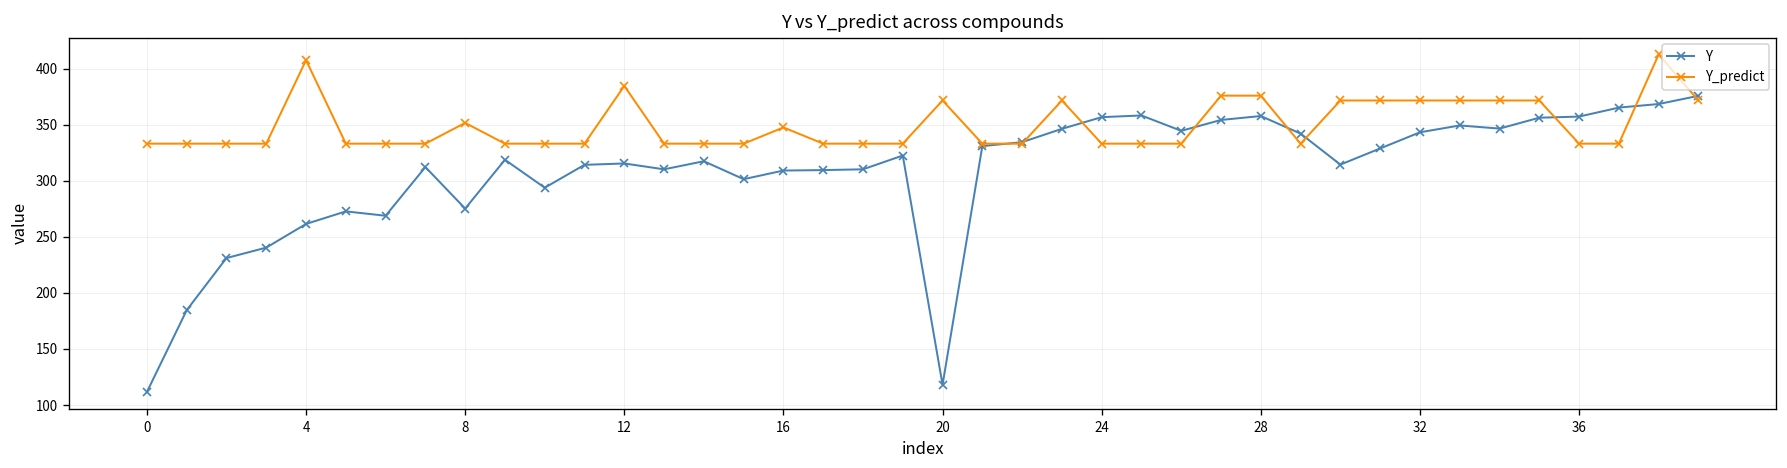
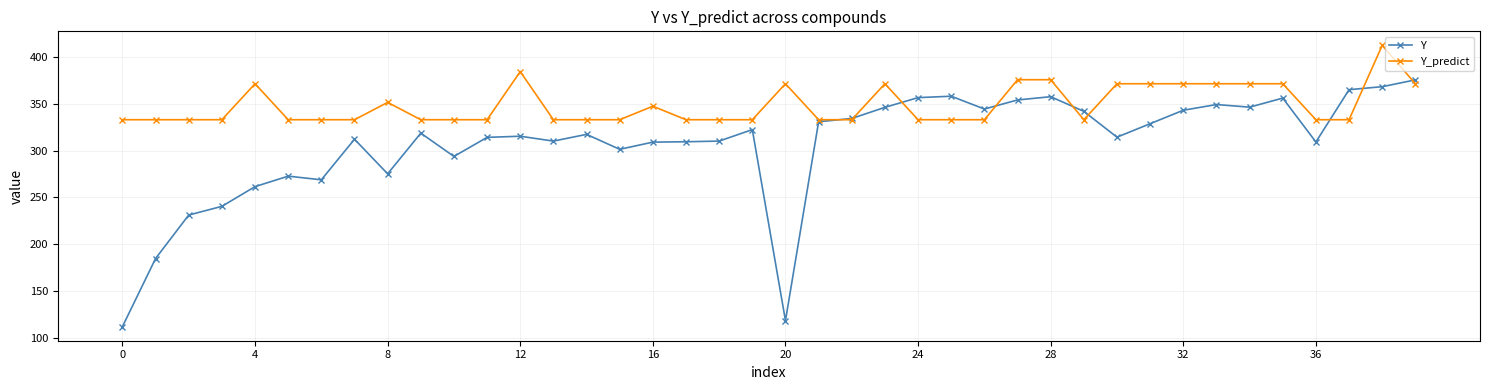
  {
    "Y": {
      "0": 110,
      "4": 260,
      "8": 280,
      "12": 320,
      "16": 310,
      "20": 120,
      "24": 360,
      "28": 360,
      "32": 340,
-     "36": 360
+     "36": 310
    },
    "Y_predict": {
      "0": 330,
-     "4": 410,
+     "4": 370,
      "8": 350,
      "12": 380,
      "16": 350,
      "20": 370,
      "24": 330,
      "28": 380,
      "32": 370,
      "36": 330
    }
  }
